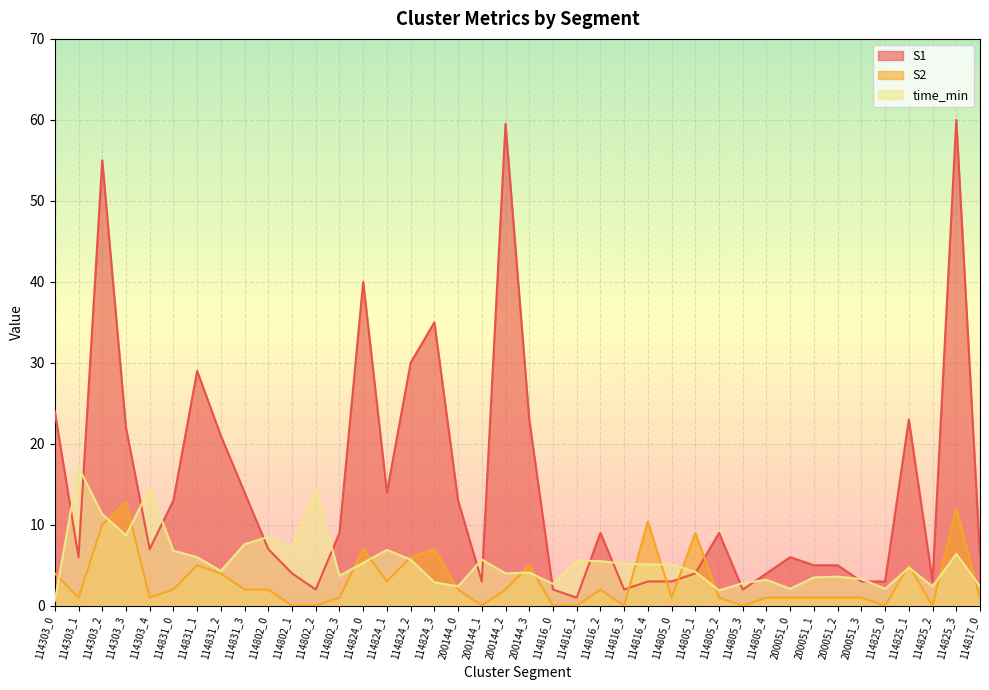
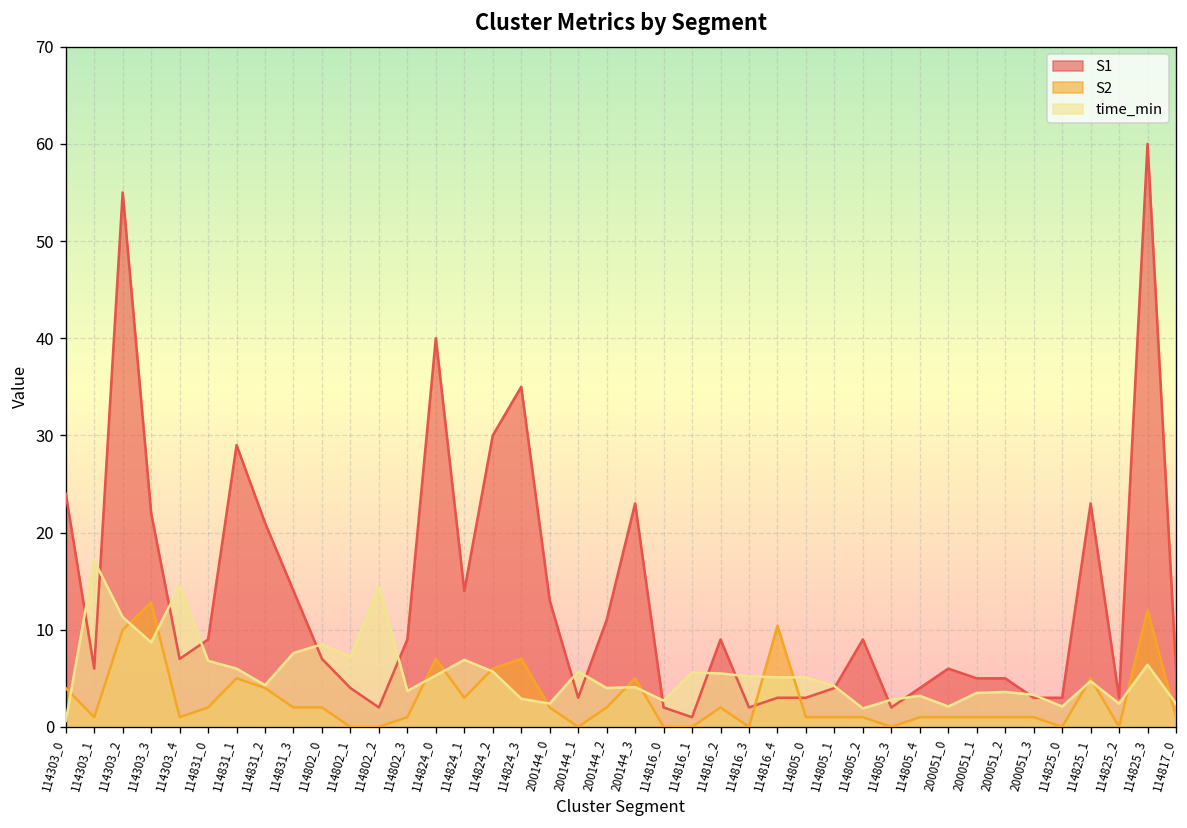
  {
    "S1": {
      "114303_0": 24,
      "114303_1": 6,
      "114303_2": 55,
      "114303_3": 22,
      "114303_4": 7,
-     "114831_0": 13,
+     "114831_0": 9,
      "114831_1": 29,
      "114831_2": 21,
      "114831_3": 14,
      "114802_0": 7,
      "114802_1": 4,
      "114802_2": 2,
      "114802_3": 9,
      "114824_0": 40,
      "114824_1": 14,
      "114824_2": 30,
      "114824_3": 35,
      "200144_0": 13,
      "200144_1": 3,
-     "200144_2": 60,
+     "200144_2": 11,
      "200144_3": 23,
      "114816_0": 2,
      "114816_1": 1,
      "114816_2": 9,
      "114816_3": 2,
      "114816_4": 3,
      "114805_0": 3,
      "114805_2": 9,
      "114805_3": 2,
      "114805_4": 4,
      "200051_0": 6,
      "200051_1": 5,
      "200051_2": 5,
      "114825_0": 3,
      "114825_1": 23,
      "114825_2": 3,
      "114825_3": 60,
      "114817_0": 6
    },
    "S2": {
      "114303_0": 4,
      "114303_1": 1,
      "114303_2": 10,
      "114303_3": 13,
      "114303_4": 1,
      "114831_0": 2,
      "114831_1": 5,
      "114831_3": 2,
      "114802_0": 2,
      "114802_1": 0,
      "114802_2": 0,
      "114802_3": 1,
      "114824_0": 7,
      "114824_1": 3,
      "114824_3": 7,
      "200144_0": 2,
      "200144_1": 0,
      "200144_2": 2,
      "200144_3": 5,
      "114816_0": 0,
      "114816_1": 0,
      "114816_2": 2,
      "114816_3": 0,
      "114816_4": 10,
      "114805_0": 1,
-     "114805_1": 9,
+     "114805_1": 1,
      "114805_2": 1,
      "114805_3": 0,
      "114805_4": 1,
      "200051_0": 1,
      "200051_1": 1,
      "200051_2": 1,
      "200051_3": 1,
      "114825_0": 0,
      "114825_2": 0,
      "114825_3": 12,
      "114817_0": 1
    },
    "time_min": {
      "114303_0": 1,
      "114303_1": 17,
      "114303_2": 11,
      "114303_3": 9,
      "114303_4": 15,
      "114831_0": 7,
      "114831_1": 6,
      "114831_3": 8,
      "114802_0": 9,
      "114802_1": 7,
      "114802_2": 14,
      "114802_3": 4,
      "114824_0": 5,
      "114824_1": 7,
      "114824_3": 3,
      "200144_0": 2,
      "200144_1": 6,
      "200144_2": 4,
      "200144_3": 4,
      "114816_0": 3,
      "114816_1": 6,
      "114816_2": 6,
      "114816_3": 5,
      "114816_4": 5,
      "114805_0": 5,
      "114805_2": 2,
      "114805_3": 3,
      "114805_4": 3,
      "200051_0": 2,
      "200051_1": 4,
      "200051_2": 4,
      "114825_0": 2,
      "114825_2": 2,
      "114825_3": 6,
      "114817_0": 2
    }
  }
